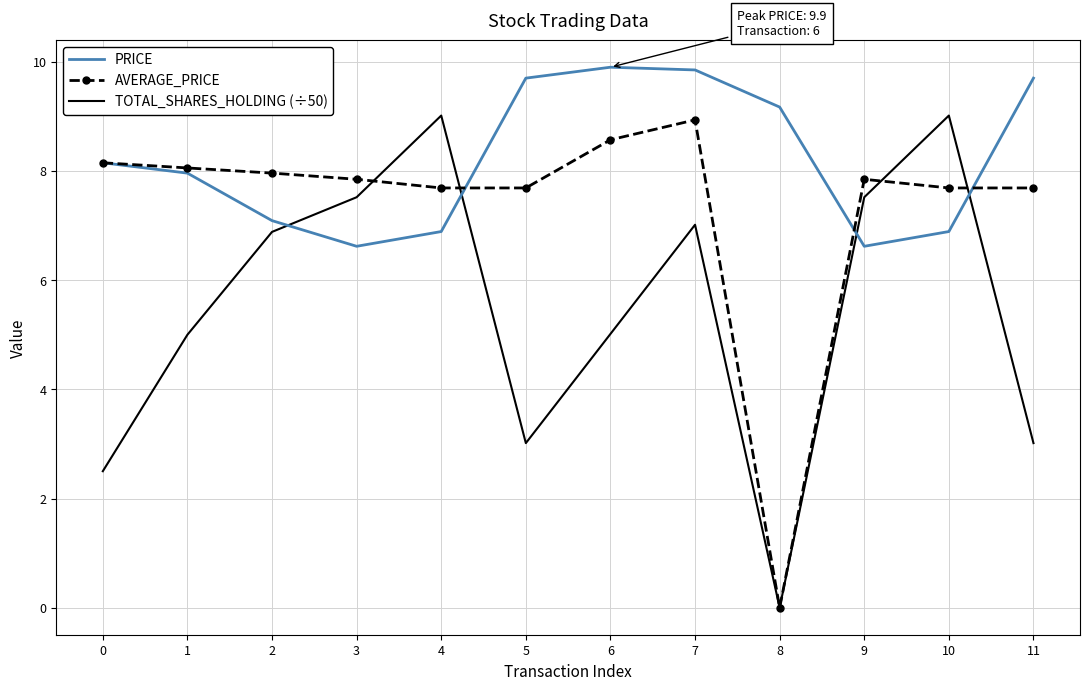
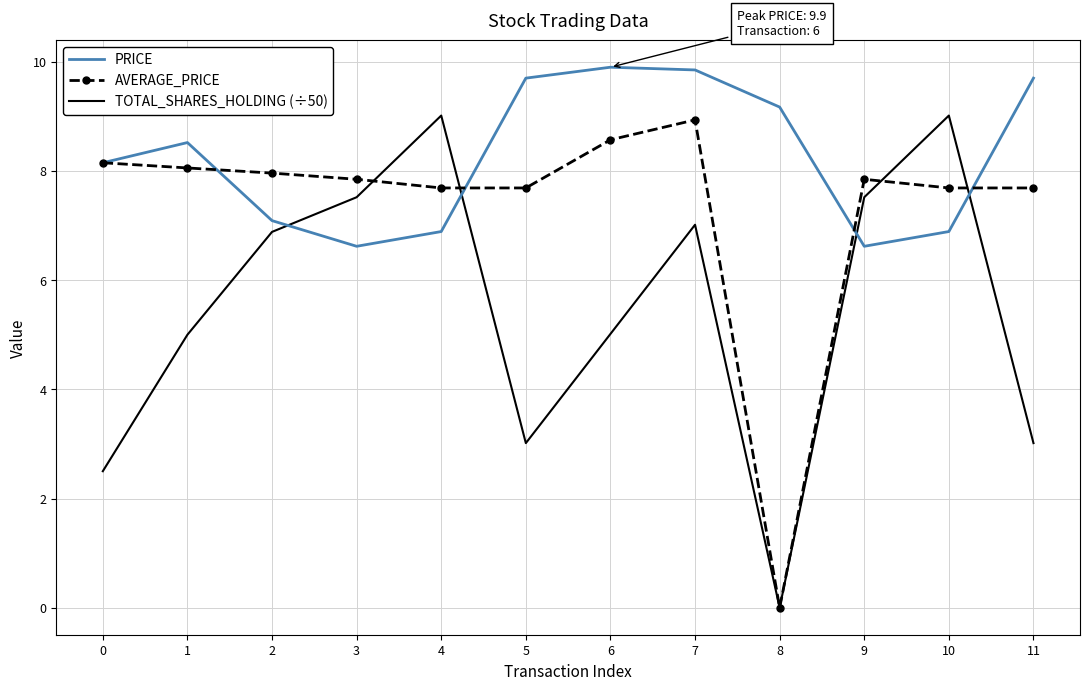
  {
    "PRICE": {
-     "1": 8.0,
+     "1": 8.5,
      "2": 7.1,
      "3": 6.6,
      "4": 6.9,
      "5": 9.7,
      "6": 9.9,
      "8": 9.2,
      "9": 6.6,
      "10": 6.9,
      "11": 9.7
    }
  }
